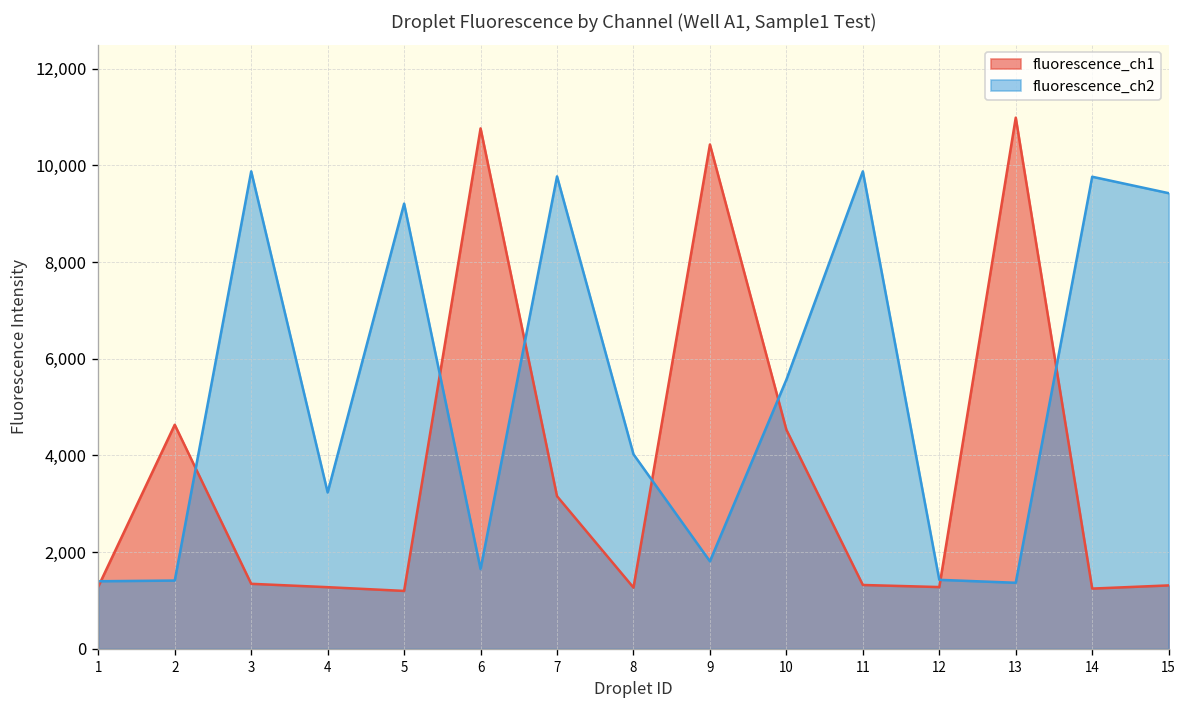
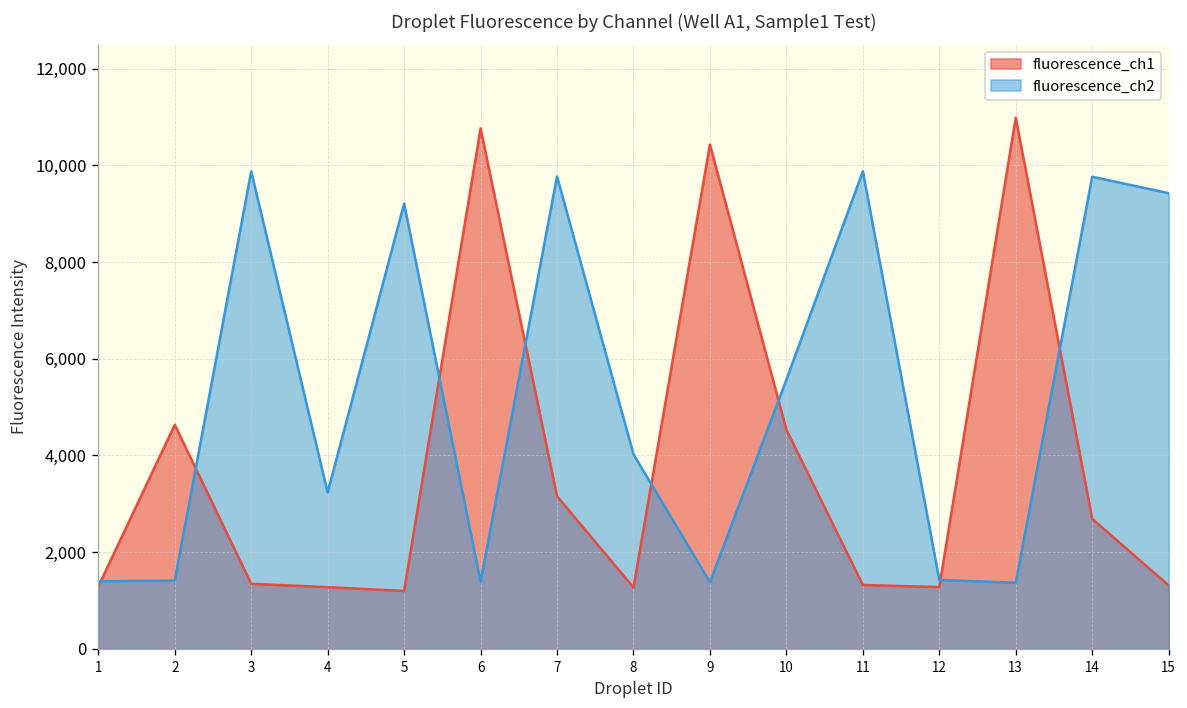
  {
    "fluorescence_ch1": {
      "1": "1,300",
      "2": "4,600",
      "3": "1,300",
      "4": "1,300",
      "5": "1,200",
      "6": "10,800",
      "7": "3,200",
      "8": "1,300",
      "9": "10,400",
      "10": "4,500",
      "11": "1,300",
      "12": "1,300",
      "13": "11,000",
-     "14": "1,200",
+     "14": "2,700",
      "15": "1,300"
    },
    "fluorescence_ch2": {
      "1": "1,400",
      "2": "1,400",
      "3": "9,900",
      "4": "3,200",
      "5": "9,200",
-     "6": "1,700",
+     "6": "1,400",
      "7": "9,800",
      "8": "4,000",
-     "9": "1,800",
+     "9": "1,400",
      "10": "5,600",
      "11": "9,900",
      "12": "1,400",
      "13": "1,400",
      "14": "9,800",
      "15": "9,400"
    }
  }
